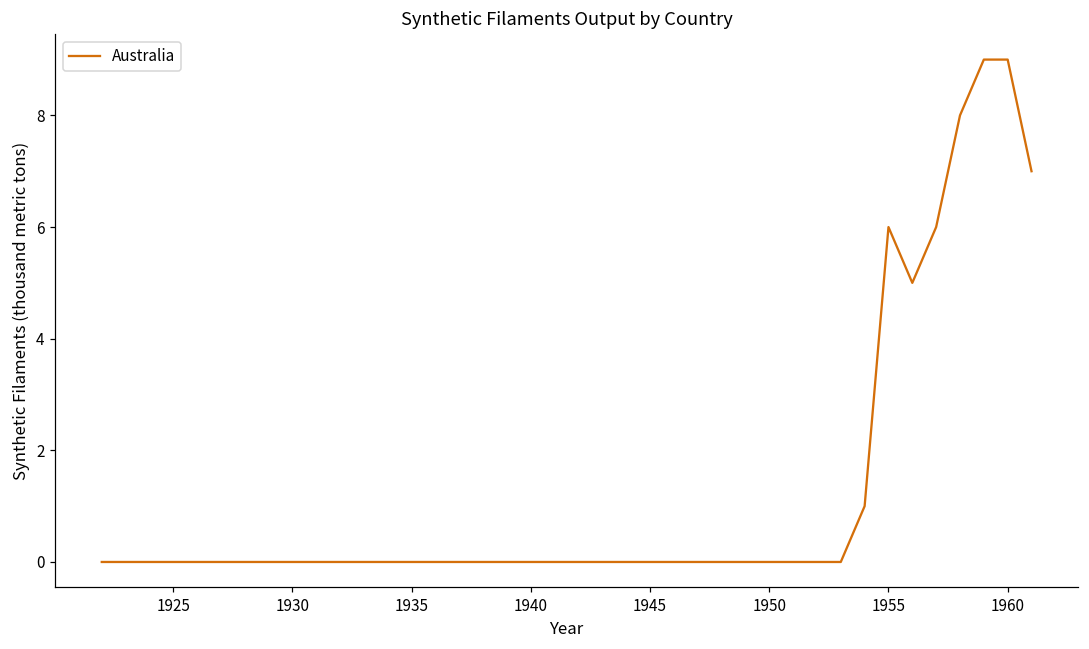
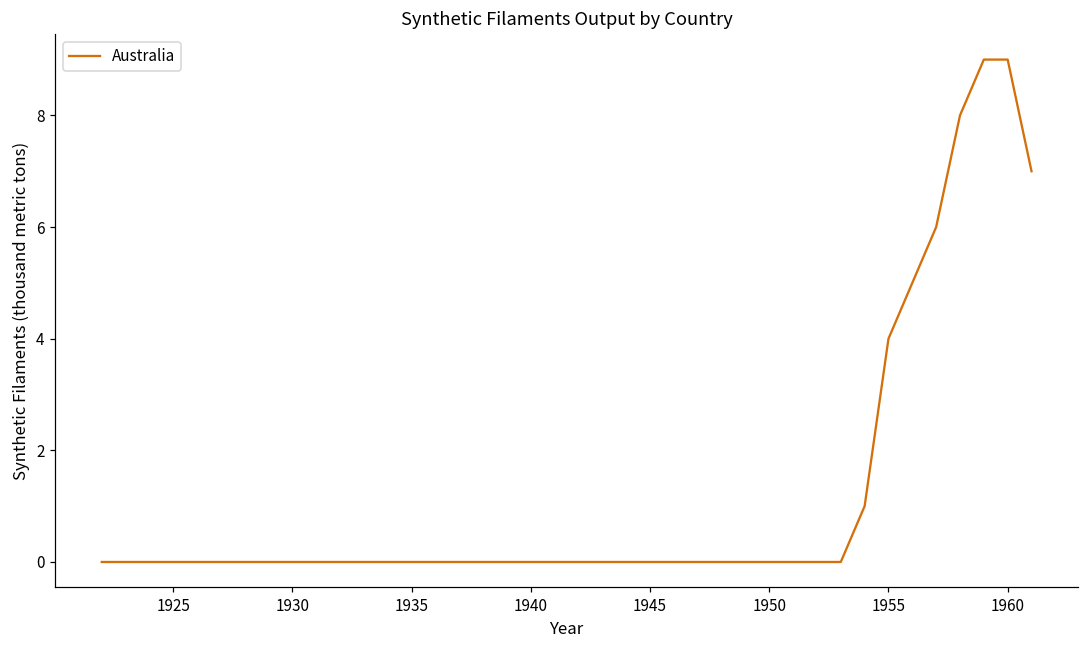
  {
    "1925": 0,
    "1930": 0,
    "1935": 0,
    "1940": 0,
    "1945": 0,
    "1950": 0,
-   "1955": 6,
+   "1955": 4,
    "1960": 9
  }
